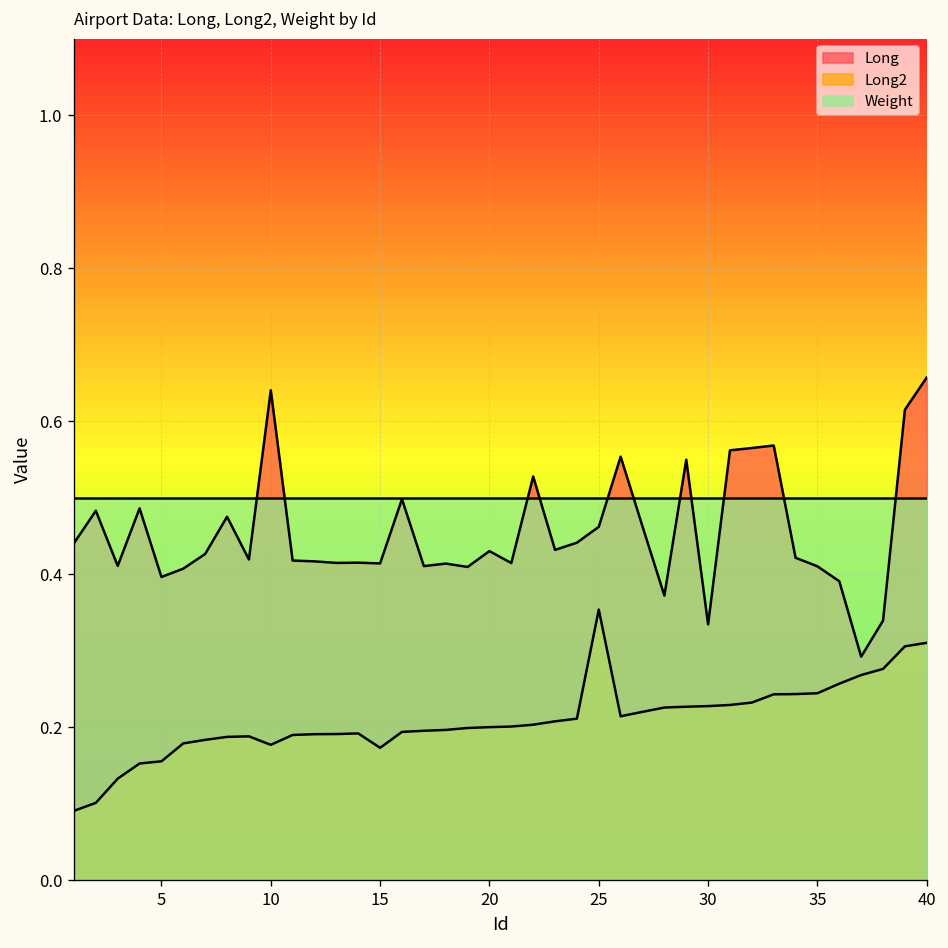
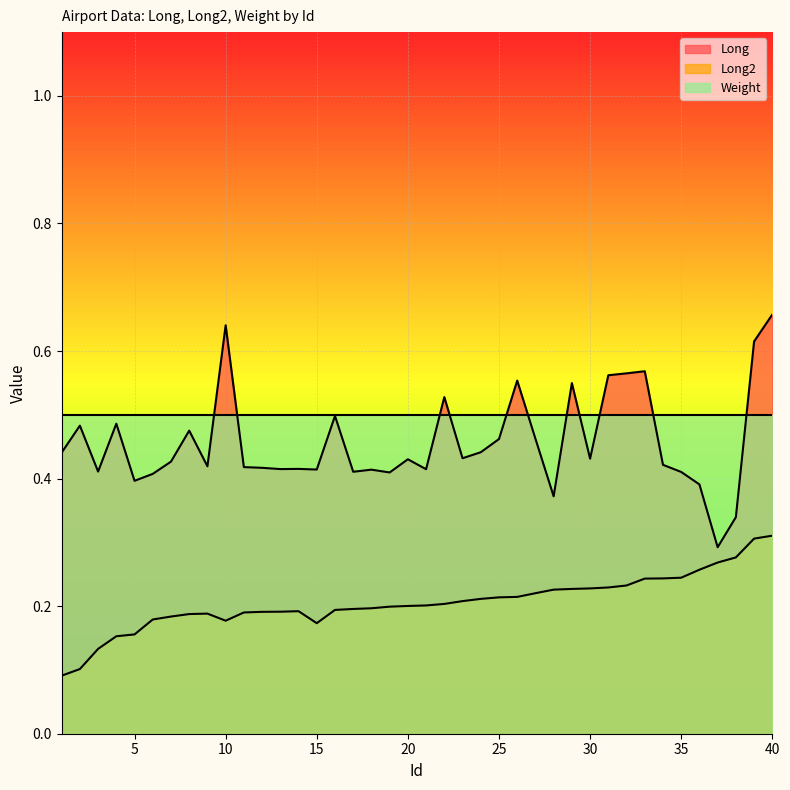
  {
    "Long": {
      "5": 0.40,
      "10": 0.64,
      "15": 0.41,
      "20": 0.43,
      "25": 0.46,
-     "30": 0.33,
+     "30": 0.43,
      "35": 0.41,
      "40": 0.66
    },
    "Long2": {
      "5": 0.16,
      "10": 0.18,
      "15": 0.17,
      "20": 0.20,
-     "25": 0.35,
+     "25": 0.21,
      "30": 0.23,
      "35": 0.24,
      "40": 0.31
    },
    "Weight": {
      "5": 0.50,
      "10": 0.50,
      "15": 0.50,
      "20": 0.50,
      "25": 0.50,
      "30": 0.50,
      "35": 0.50,
      "40": 0.50
    }
  }
